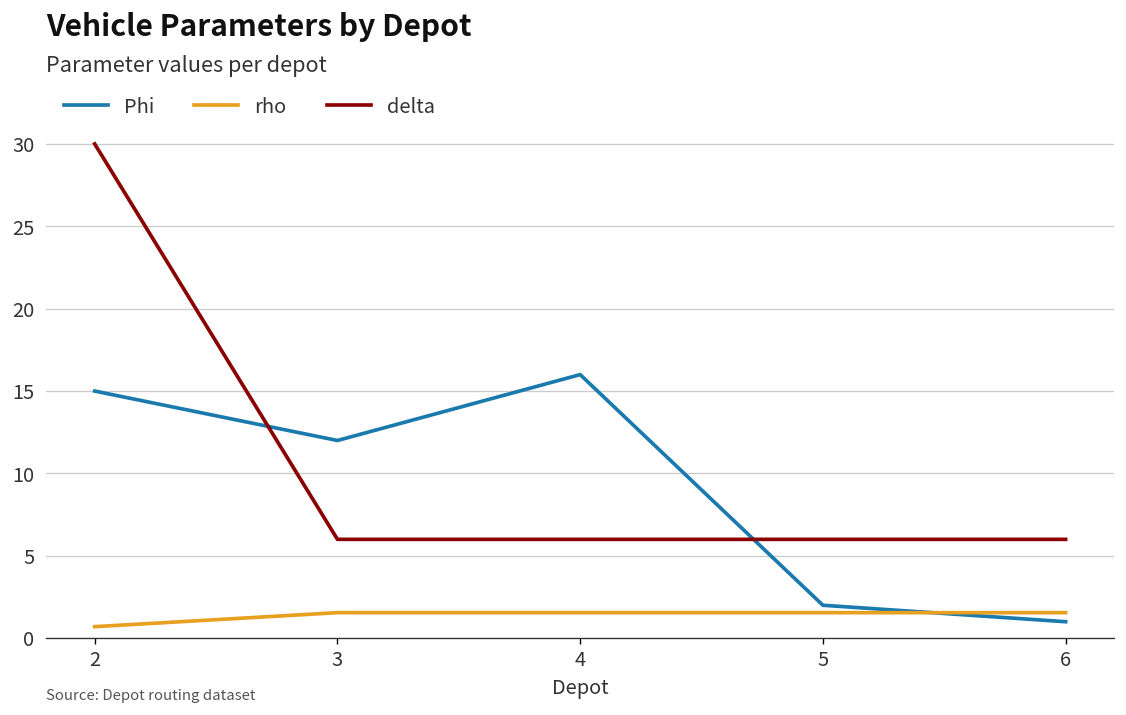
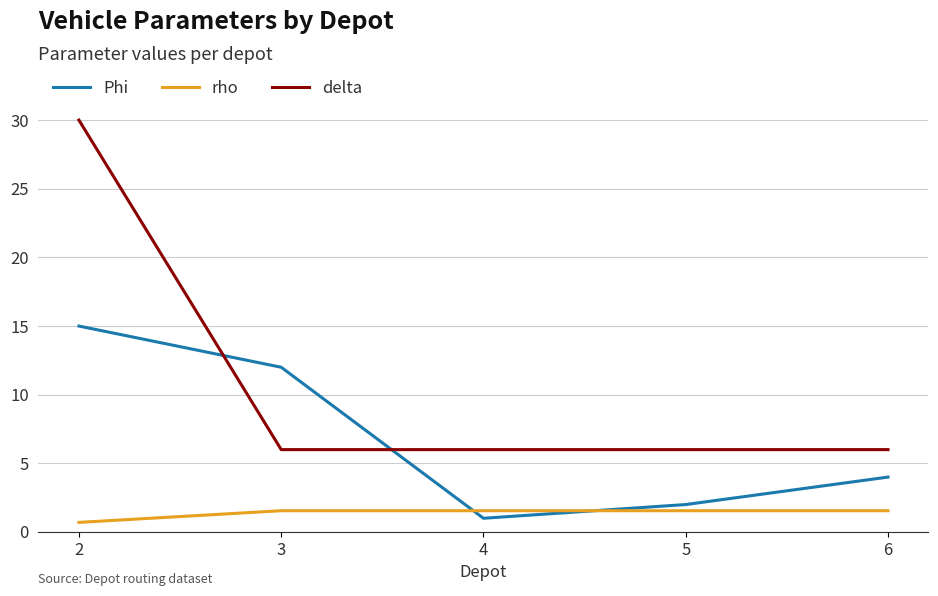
  {
    "Phi": {
      "2": 15,
      "3": 12,
-     "4": 16,
+     "4": 1,
      "5": 2,
-     "6": 1
+     "6": 4
    },
    "rho": {
      "2": 0.7,
      "3": 1.6,
      "4": 1.6,
      "5": 1.6,
      "6": 1.6
    },
    "delta": {
      "2": 30,
      "3": 6,
      "4": 6,
      "5": 6,
      "6": 6
    }
  }
